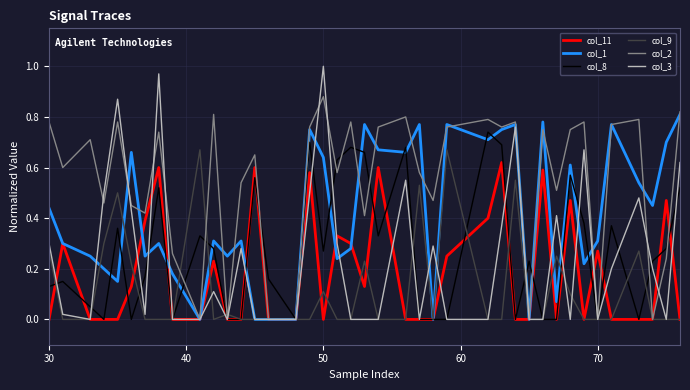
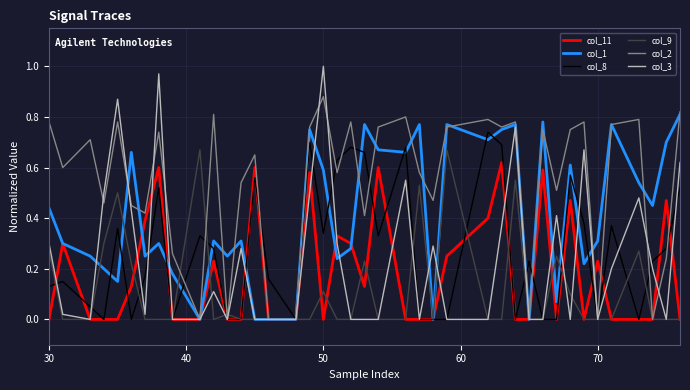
  {
    "col_11": {
      "30": 0.00,
      "50": 0.00,
-     "70": 0.27
+     "70": 0.23
    },
    "col_1": {
      "30": 0.44,
-     "50": 0.64,
+     "50": 0.59,
      "70": 0.31
    },
    "col_8": {
      "30": 0.13,
-     "50": 0.27
+     "50": 0.34
    },
    "col_9": {
      "30": 0.27,
      "50": 0.11
    },
    "col_2": {
      "30": 0.78,
      "50": 0.88
    },
    "col_3": {
      "30": 0.30,
      "50": 1.00
    }
  }
